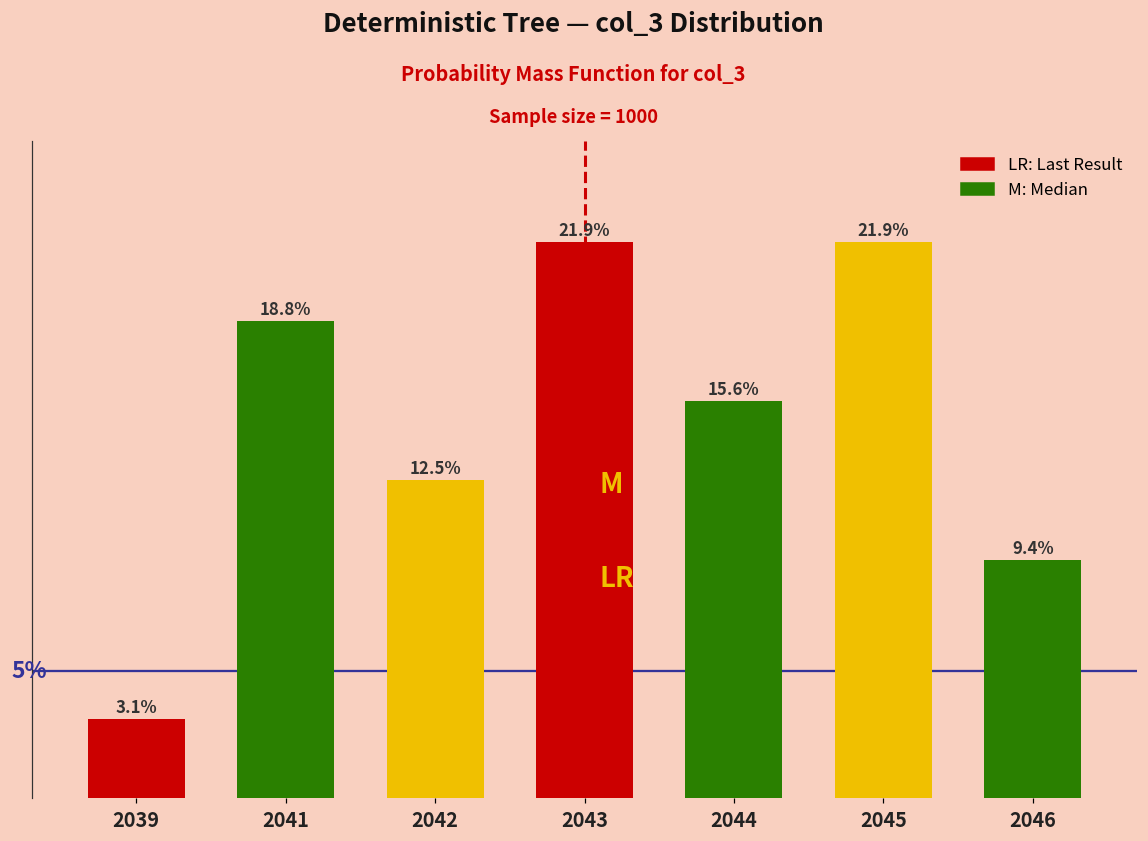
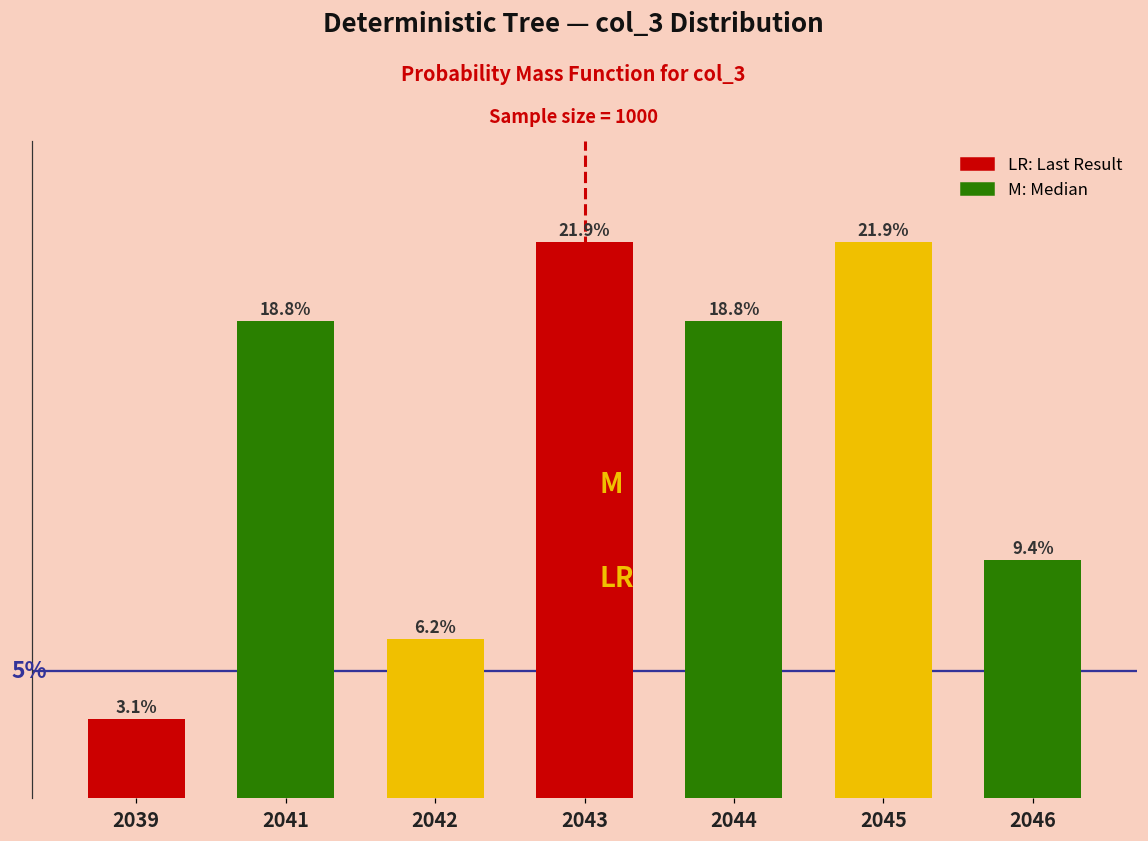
  {
    "2039": "3.1%",
    "2041": "18.8%",
-   "2042": "12.5%",
+   "2042": "6.2%",
    "2043": "21.9%",
-   "2044": "15.6%",
+   "2044": "18.8%",
    "2045": "21.9%",
    "2046": "9.4%"
  }
